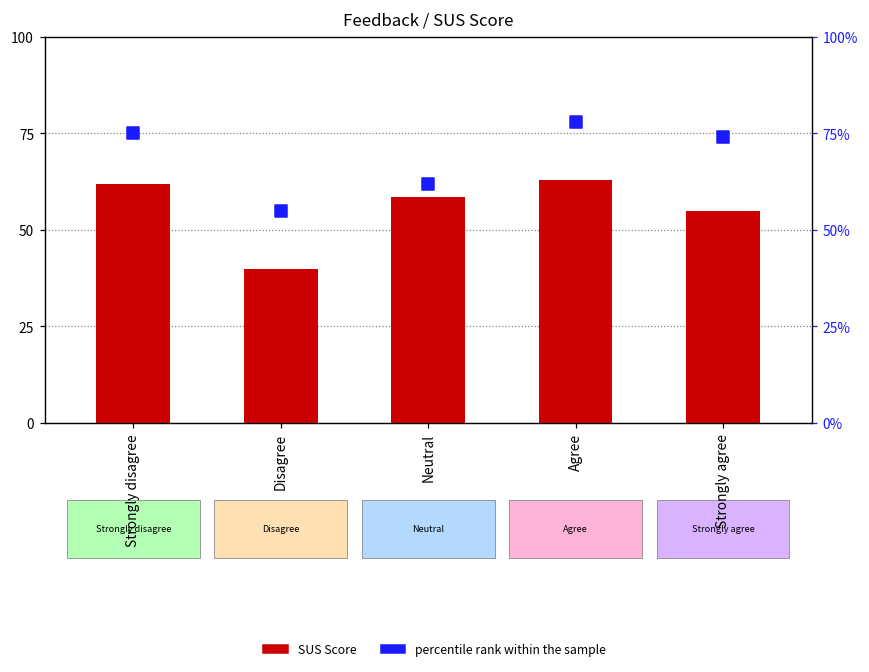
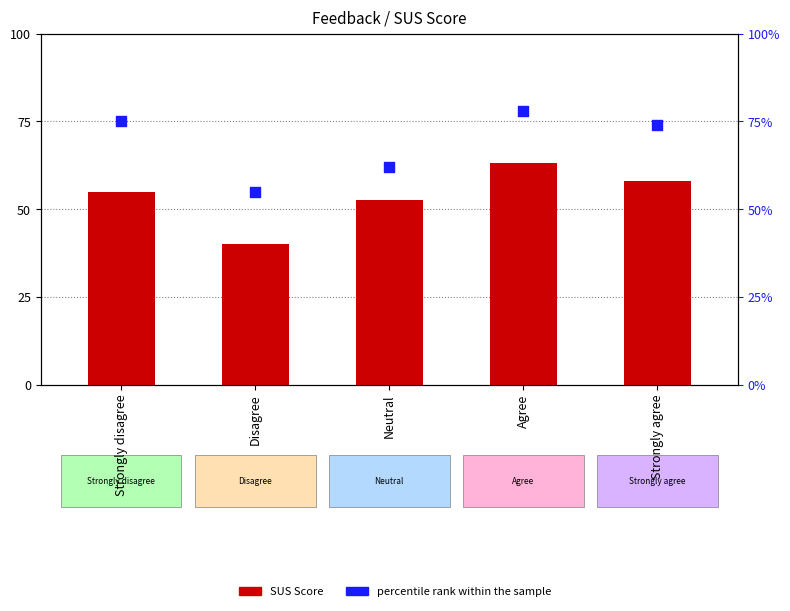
  {
    "SUS Score": {
-     "Strongly disagree": 62,
+     "Strongly disagree": 55,
      "Disagree": 40,
-     "Neutral": 59,
+     "Neutral": 53,
      "Agree": 63,
-     "Strongly agree": 55
+     "Strongly agree": 58
    }
  }
